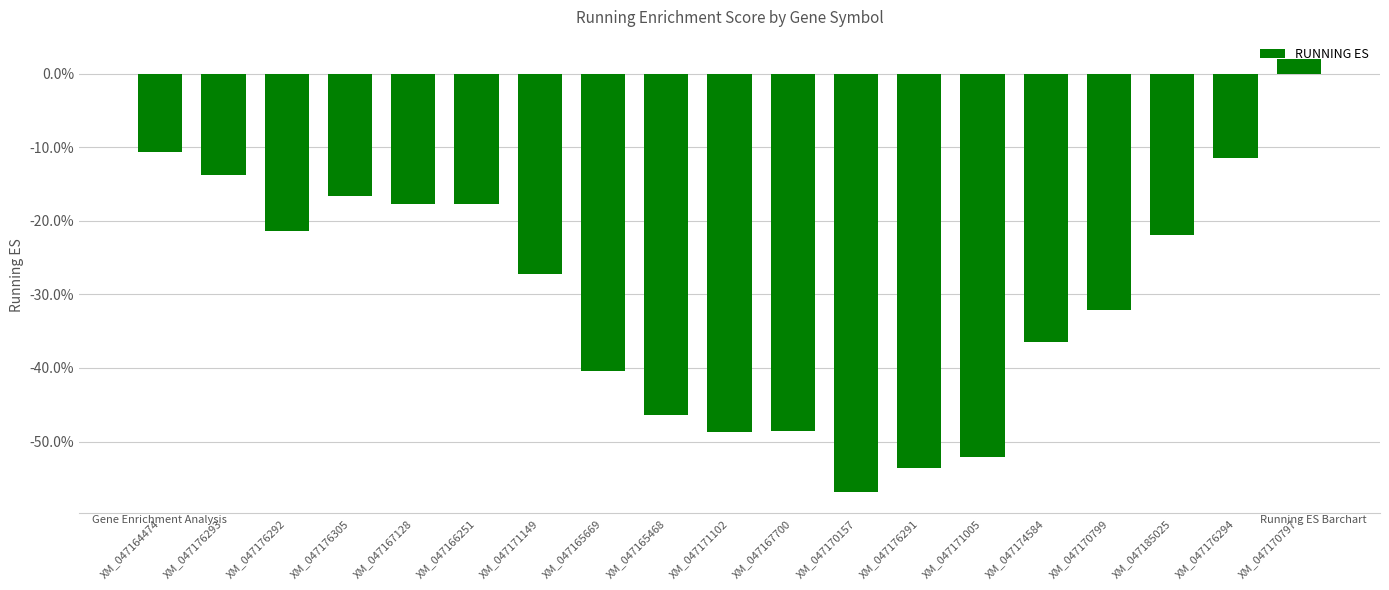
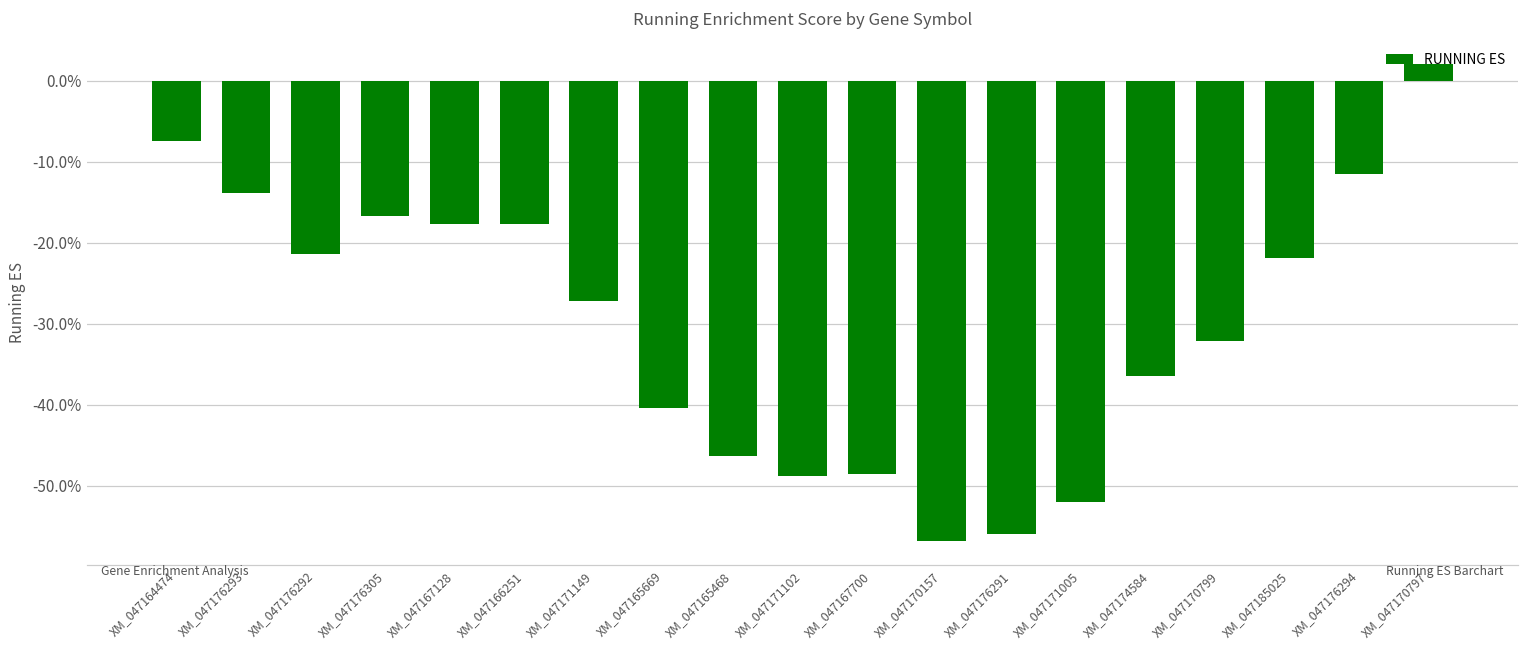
  {
-   "XM_047164474": "-11%",
+   "XM_047164474": "-7%",
    "XM_047176293": "-14%",
    "XM_047176292": "-21%",
    "XM_047176305": "-17%",
    "XM_047167128": "-18%",
    "XM_047166251": "-18%",
    "XM_047171149": "-27%",
    "XM_047165669": "-40%",
    "XM_047165468": "-46%",
    "XM_047171102": "-49%",
    "XM_047167700": "-49%",
    "XM_047170157": "-57%",
-   "XM_047176291": "-54%",
+   "XM_047176291": "-56%",
    "XM_047171005": "-52%",
    "XM_047174584": "-36%",
    "XM_047170799": "-32%",
    "XM_047185025": "-22%",
    "XM_047176294": "-12%",
    "XM_047170797": "2%"
  }
